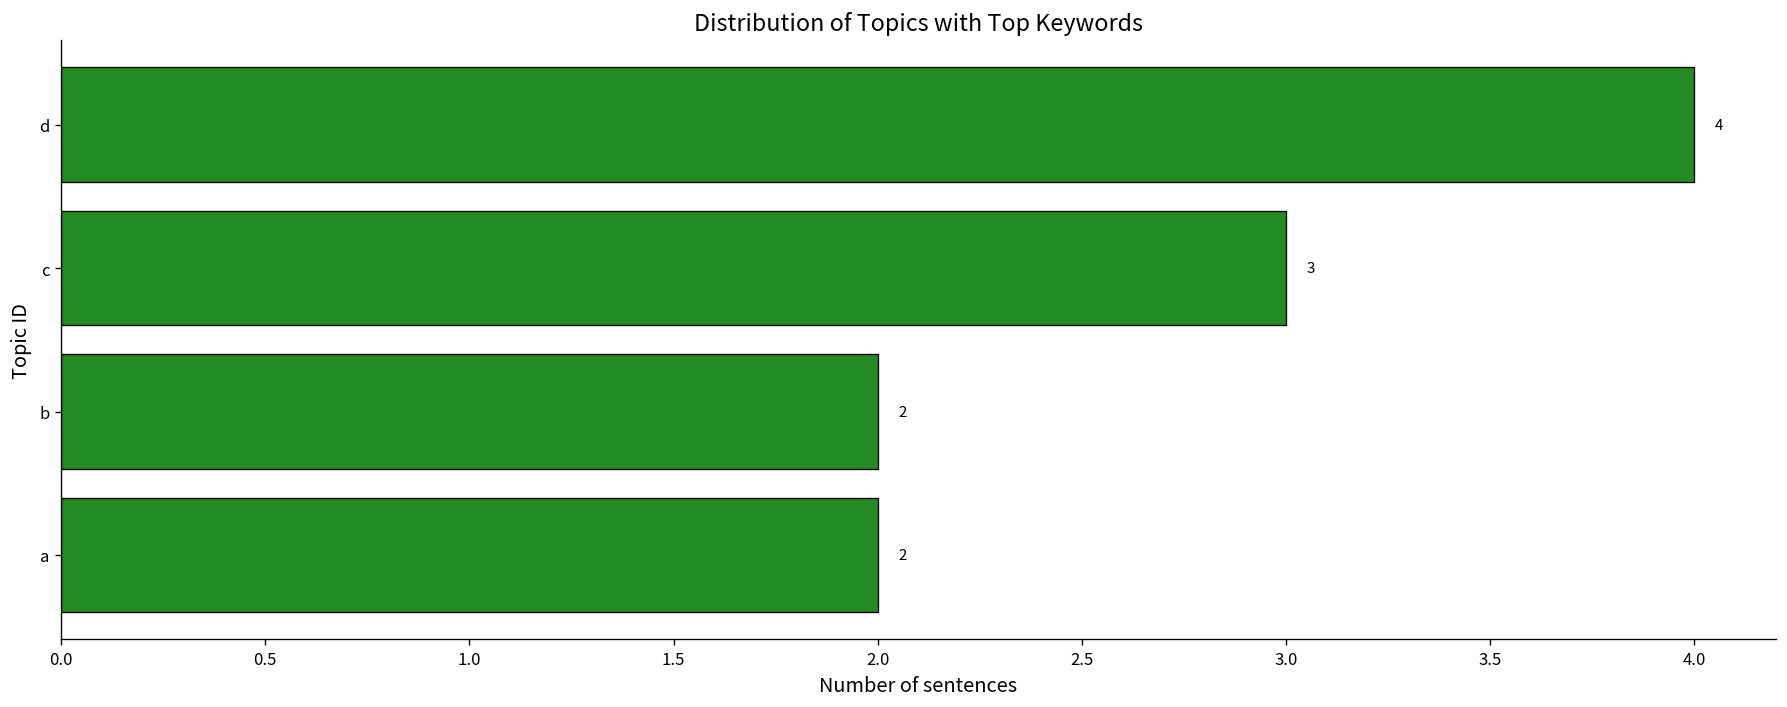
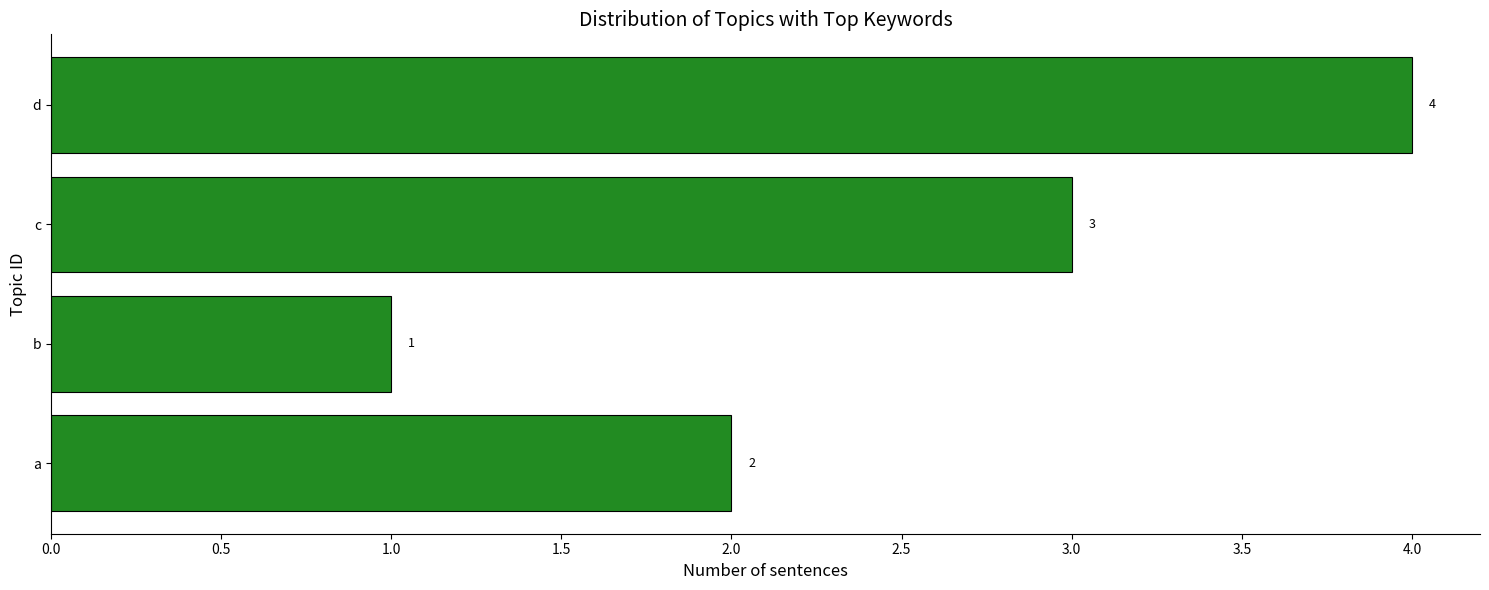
  {
    "d": 4,
    "c": 3,
-   "b": 2,
+   "b": 1,
    "a": 2
  }
